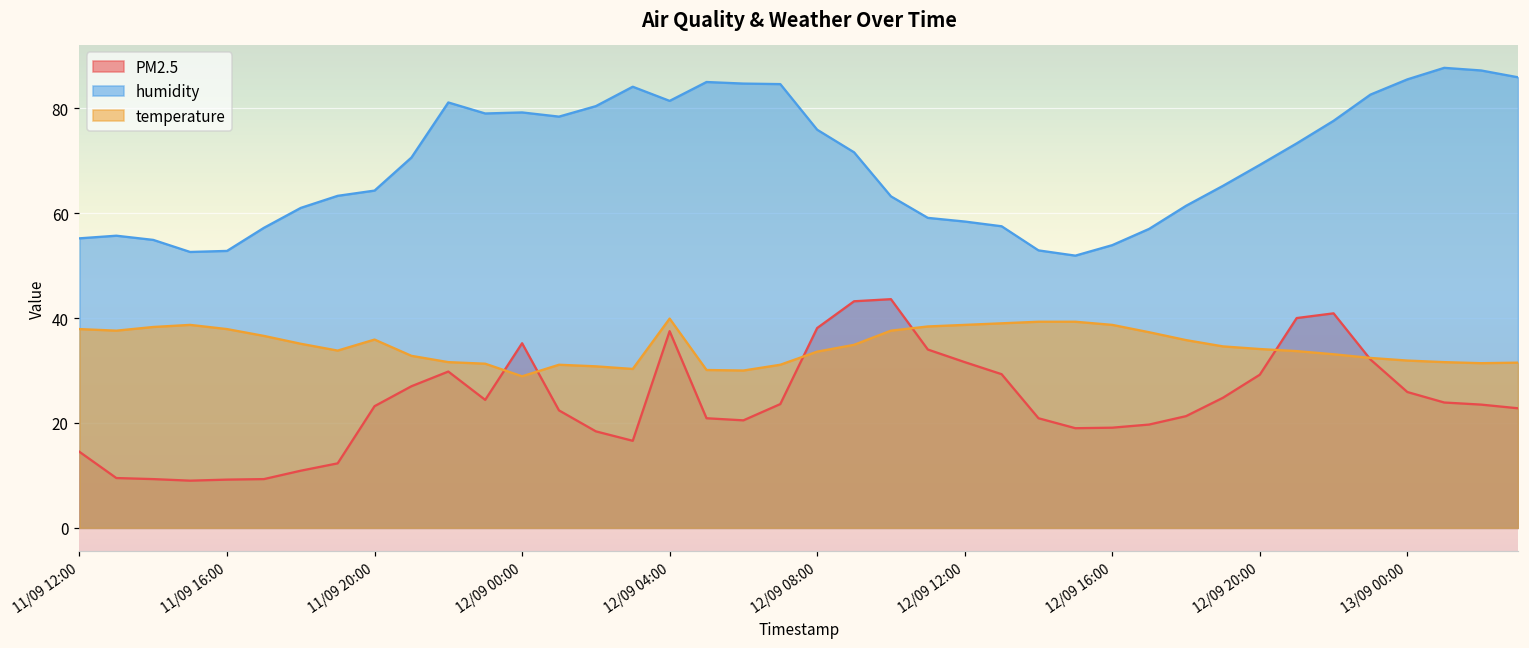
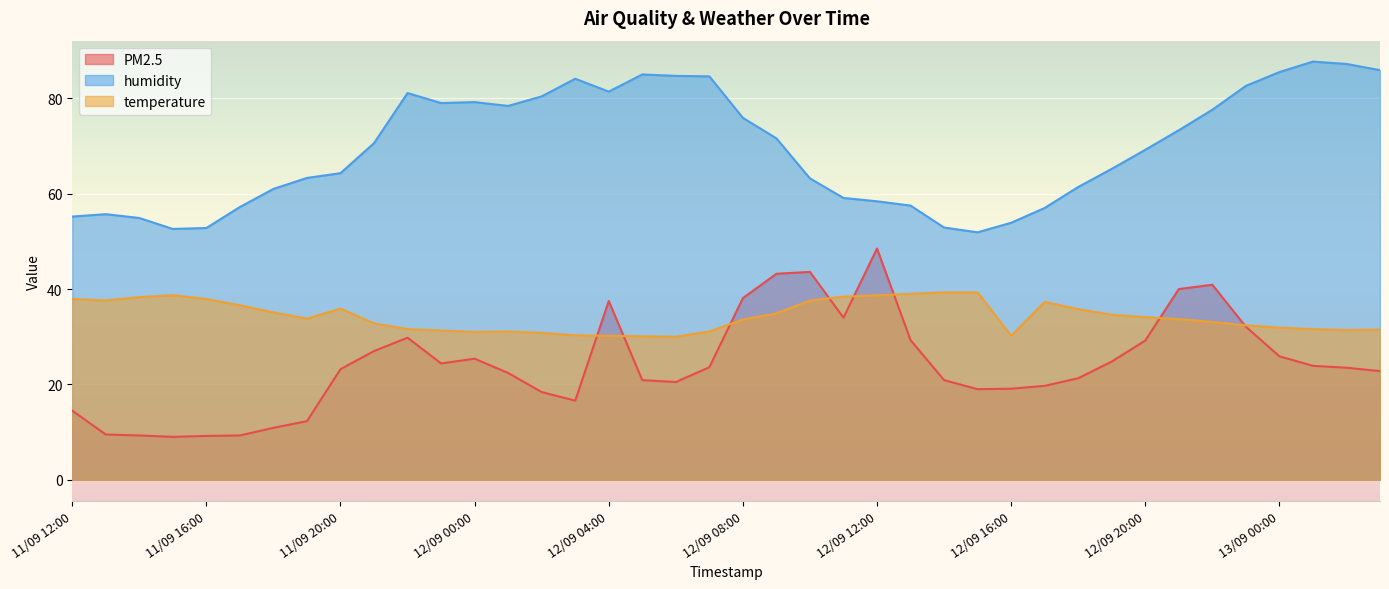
  {
    "PM2.5": {
      "11/09 12:00": 15,
      "11/09 16:00": 9,
      "11/09 20:00": 23,
-     "12/09 00:00": 35,
+     "12/09 00:00": 25,
      "12/09 04:00": 38,
      "12/09 08:00": 38,
-     "12/09 12:00": 32,
+     "12/09 12:00": 49,
      "12/09 16:00": 19,
      "12/09 20:00": 29,
      "13/09 00:00": 26
    },
    "humidity": {
      "11/09 12:00": 55,
      "11/09 16:00": 53,
      "11/09 20:00": 64,
      "12/09 00:00": 79,
      "12/09 04:00": 81,
      "12/09 08:00": 76,
      "12/09 12:00": 58,
      "12/09 16:00": 54,
      "12/09 20:00": 69,
      "13/09 00:00": 86
    },
    "temperature": {
      "11/09 12:00": 38,
      "11/09 16:00": 38,
      "11/09 20:00": 36,
-     "12/09 00:00": 29,
-     "12/09 04:00": 40,
+     "12/09 00:00": 31,
+     "12/09 04:00": 30,
      "12/09 08:00": 34,
      "12/09 12:00": 39,
-     "12/09 16:00": 39,
+     "12/09 16:00": 30,
      "12/09 20:00": 34,
      "13/09 00:00": 32
    }
  }
